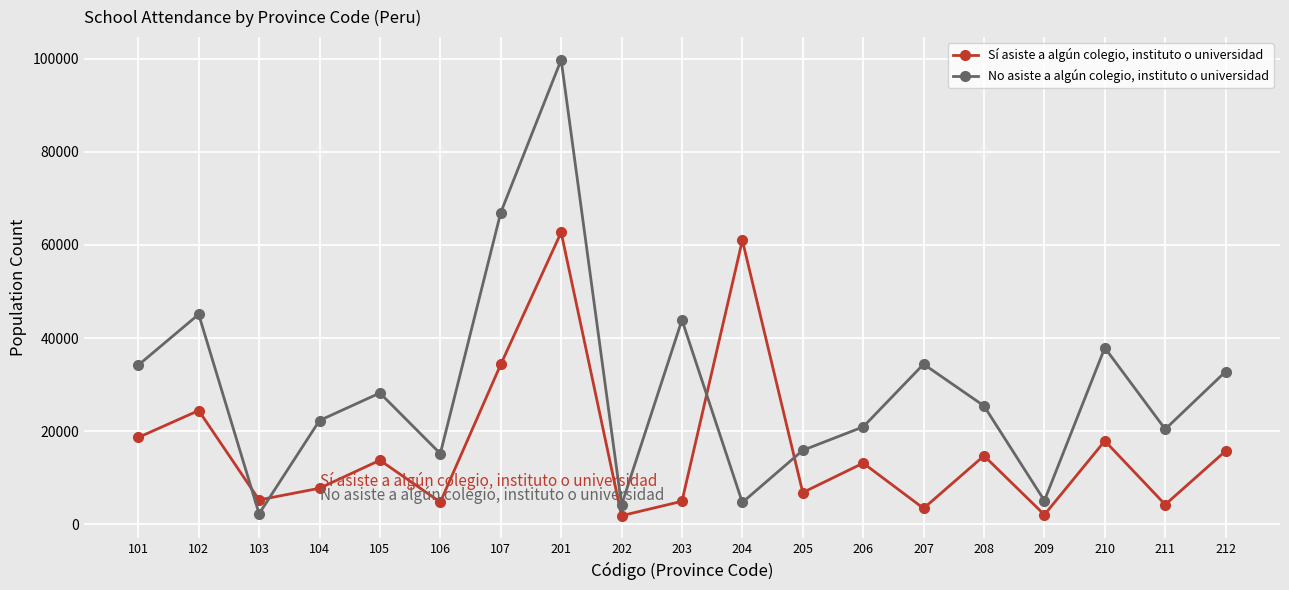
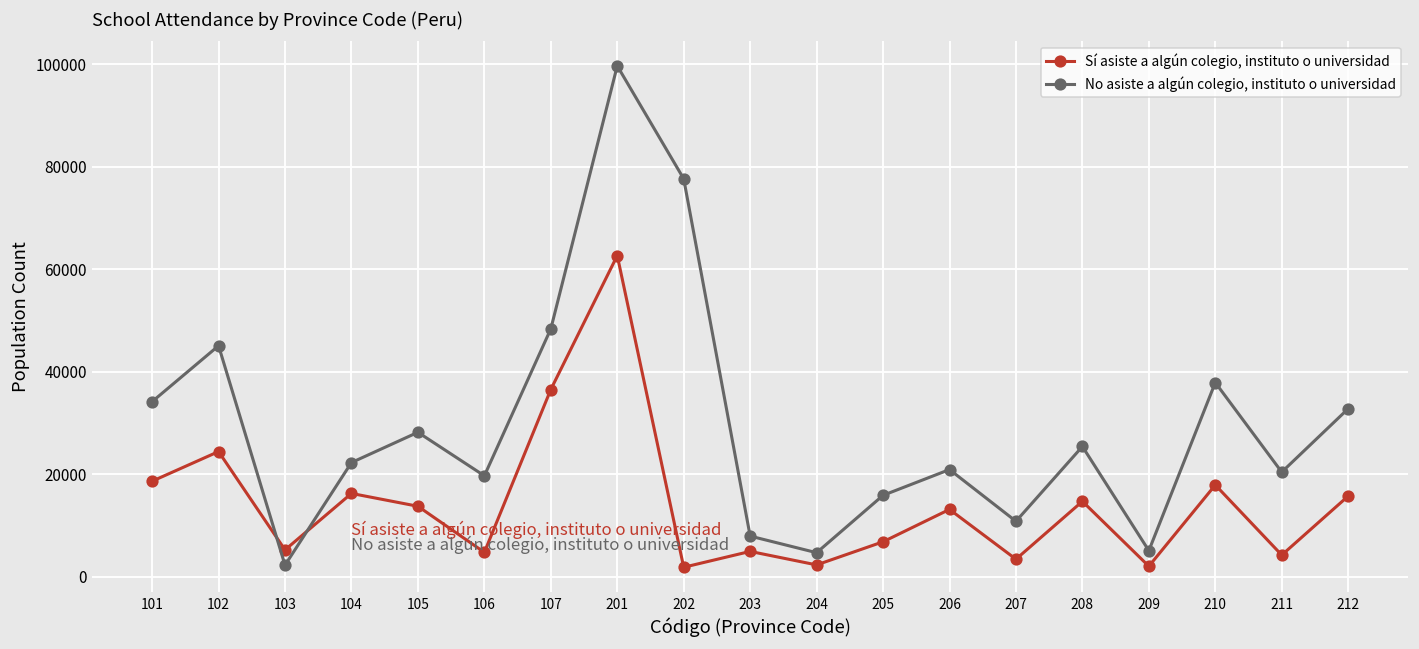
  {
    "Sí asiste a algún colegio, instituto o universidad": {
      "101": 19000,
      "102": 24000,
      "103": 5000,
-     "104": 8000,
+     "104": 16000,
      "105": 14000,
      "106": 5000,
-     "107": 34000,
+     "107": 37000,
      "201": 63000,
      "202": 2000,
      "203": 5000,
-     "204": 61000,
+     "204": 2000,
      "205": 7000,
      "206": 13000,
      "207": 3000,
      "208": 15000,
      "209": 2000,
      "210": 18000,
      "211": 4000,
      "212": 16000
    },
    "No asiste a algún colegio, instituto o universidad": {
      "101": 34000,
      "102": 45000,
      "103": 2000,
      "104": 22000,
      "105": 28000,
-     "106": 15000,
-     "107": 67000,
+     "106": 20000,
+     "107": 48000,
      "201": 100000,
-     "202": 4000,
-     "203": 44000,
+     "202": 78000,
+     "203": 8000,
      "204": 5000,
      "205": 16000,
      "206": 21000,
-     "207": 34000,
+     "207": 11000,
      "208": 25000,
      "209": 5000,
      "210": 38000,
      "211": 20000,
      "212": 33000
    }
  }
